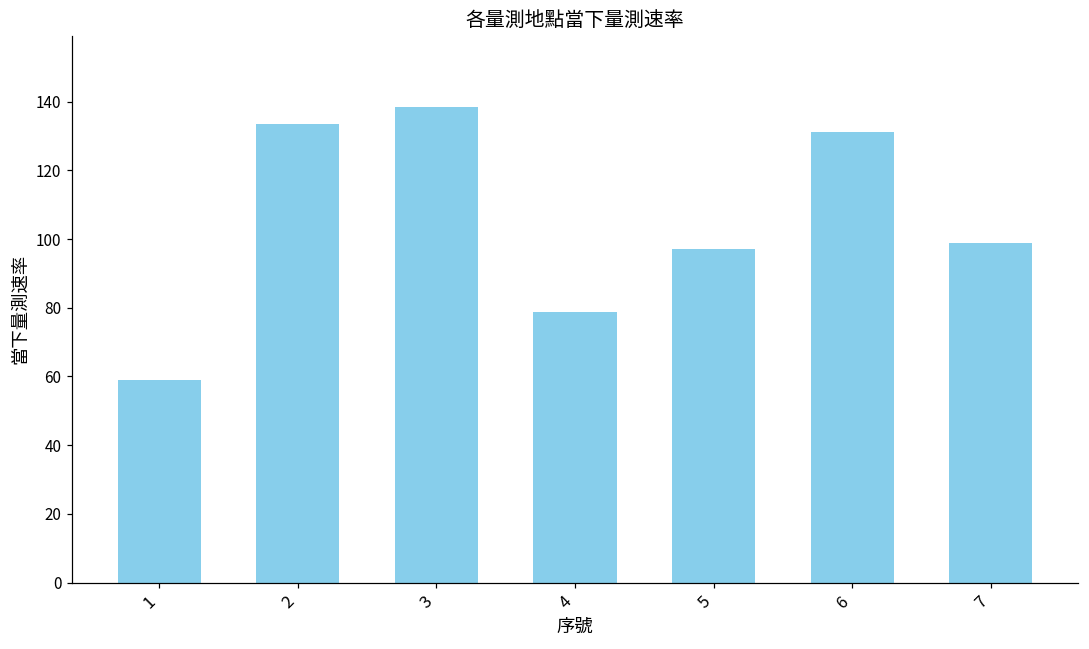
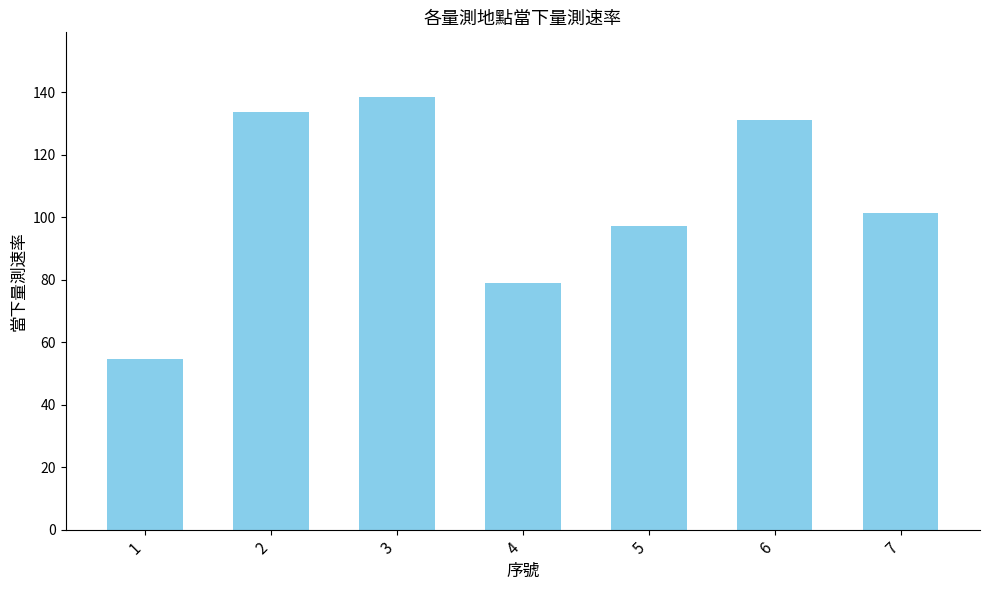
  {
-   "1": 59,
+   "1": 55,
    "2": 134,
    "3": 138,
    "4": 79,
    "5": 97,
    "6": 131,
-   "7": 99
+   "7": 101
  }
